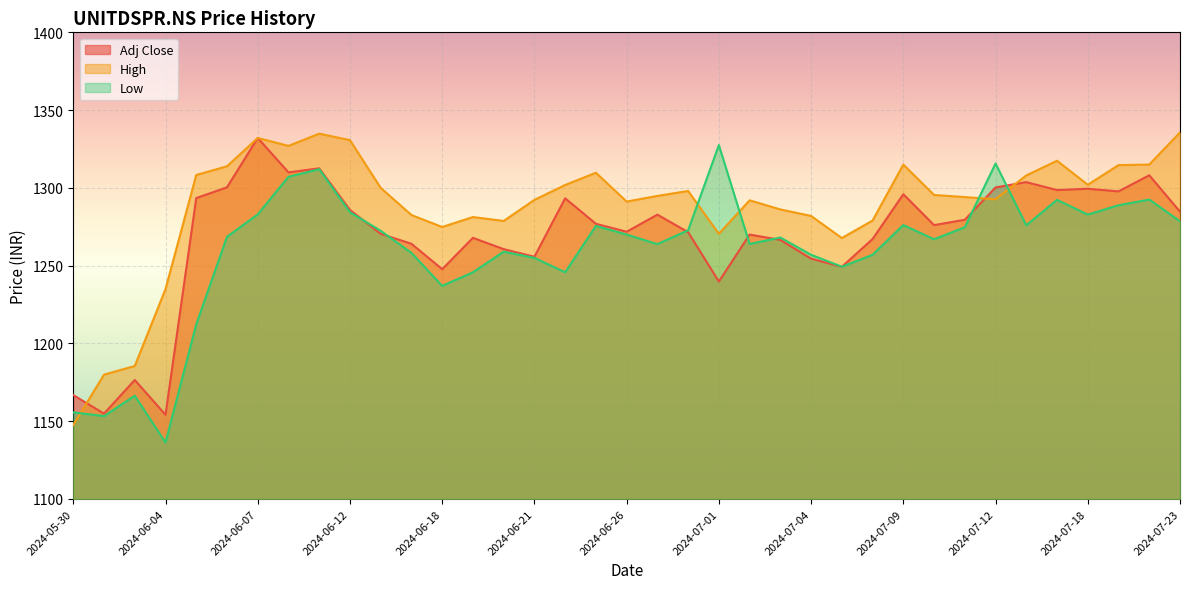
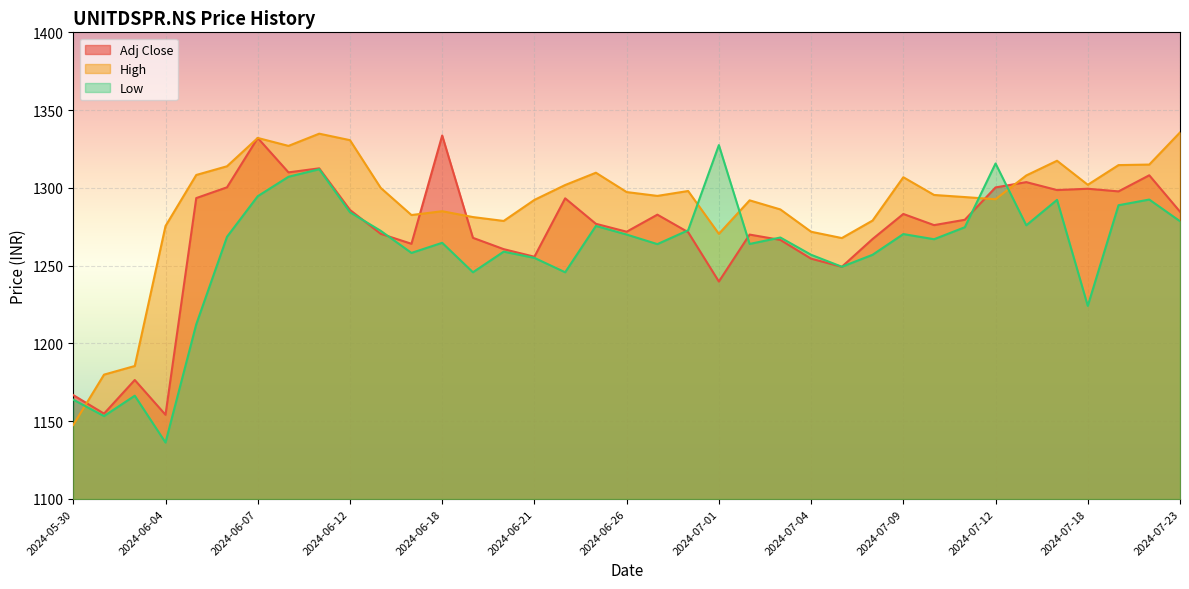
  {
    "Adj Close": {
      "2024-05-30": 1167,
      "2024-06-04": 1154,
-     "2024-06-18": 1248,
+     "2024-06-18": 1334,
      "2024-06-26": 1272,
      "2024-07-01": 1240,
      "2024-07-04": 1254,
-     "2024-07-09": 1296,
+     "2024-07-09": 1283,
      "2024-07-12": 1300,
      "2024-07-18": 1299,
      "2024-07-23": 1285
    },
    "High": {
      "2024-05-30": 1148,
-     "2024-06-04": 1235,
+     "2024-06-04": 1275,
      "2024-06-12": 1331,
-     "2024-06-18": 1275,
+     "2024-06-18": 1285,
      "2024-06-21": 1292,
-     "2024-06-26": 1291,
+     "2024-06-26": 1297,
      "2024-07-01": 1270,
-     "2024-07-04": 1282,
-     "2024-07-09": 1315,
+     "2024-07-04": 1272,
+     "2024-07-09": 1307,
      "2024-07-12": 1293,
      "2024-07-18": 1302,
      "2024-07-23": 1336
    },
    "Low": {
-     "2024-05-30": 1156,
+     "2024-05-30": 1164,
      "2024-06-04": 1136,
-     "2024-06-07": 1283,
-     "2024-06-18": 1237,
+     "2024-06-07": 1295,
+     "2024-06-18": 1265,
      "2024-06-26": 1270,
      "2024-07-01": 1328,
      "2024-07-04": 1257,
-     "2024-07-09": 1276,
+     "2024-07-09": 1270,
      "2024-07-12": 1316,
-     "2024-07-18": 1283,
+     "2024-07-18": 1224,
      "2024-07-23": 1279
    }
  }
